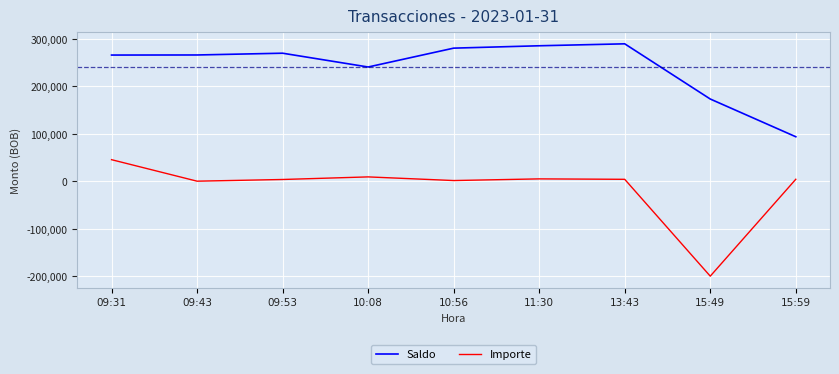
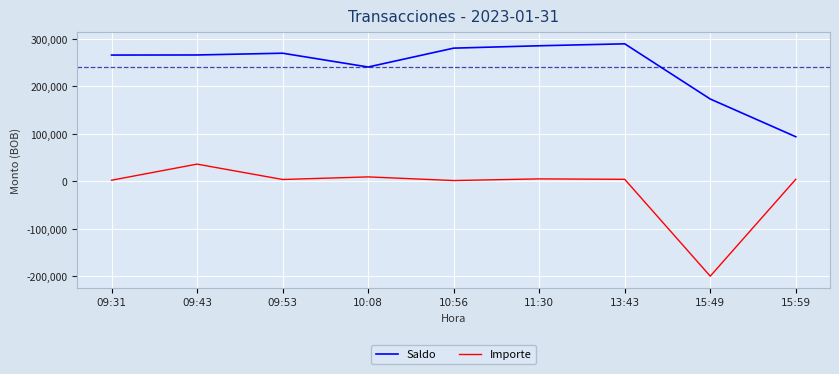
  {
    "Saldo": {
      "09:31": "270,000",
      "09:43": "270,000",
      "09:53": "270,000",
      "10:08": "240,000",
      "10:56": "280,000",
      "11:30": "290,000",
      "13:43": "290,000",
      "15:49": "170,000",
      "15:59": "90,000"
    },
    "Importe": {
-     "09:31": "50,000",
-     "09:43": "0",
+     "09:31": "0",
+     "09:43": "40,000",
      "09:53": "0",
      "10:08": "10,000",
      "10:56": "0",
      "11:30": "10,000",
      "13:43": "0",
      "15:49": "-200,000",
      "15:59": "0"
    }
  }
